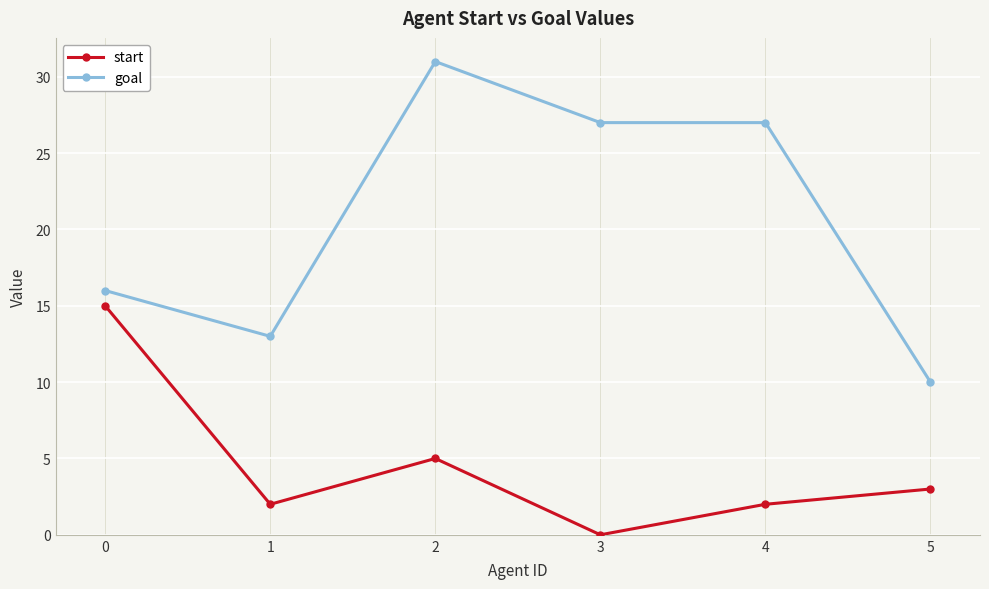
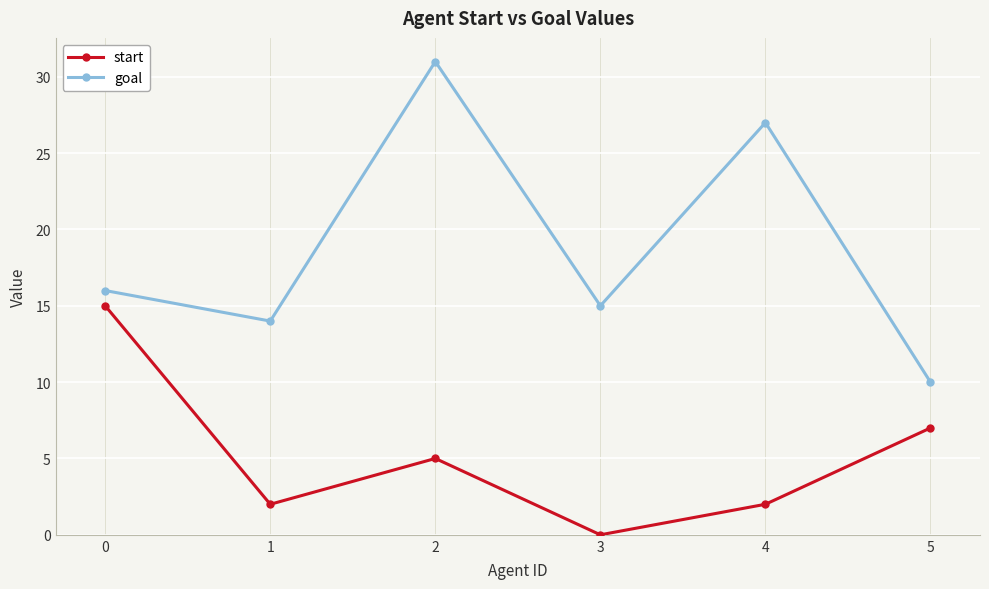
  {
    "start": {
      "0": 15,
      "1": 2,
      "2": 5,
      "3": 0,
      "4": 2,
-     "5": 3
+     "5": 7
    },
    "goal": {
      "0": 16,
-     "1": 13,
+     "1": 14,
      "2": 31,
-     "3": 27,
+     "3": 15,
      "4": 27,
      "5": 10
    }
  }
